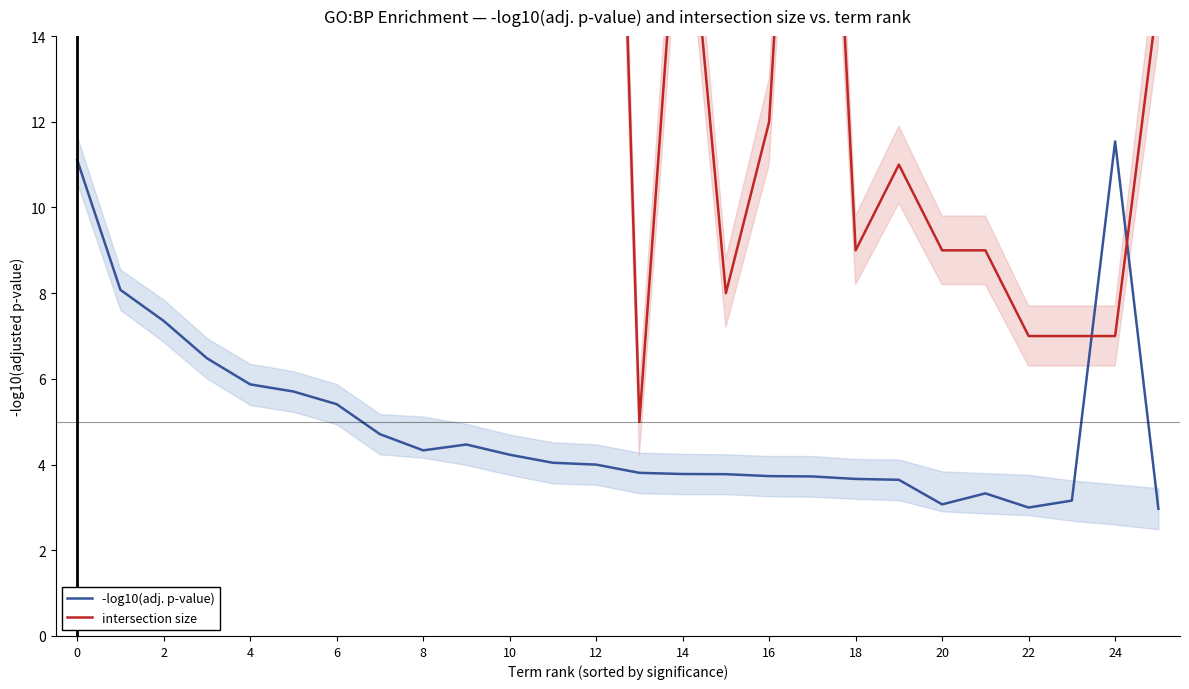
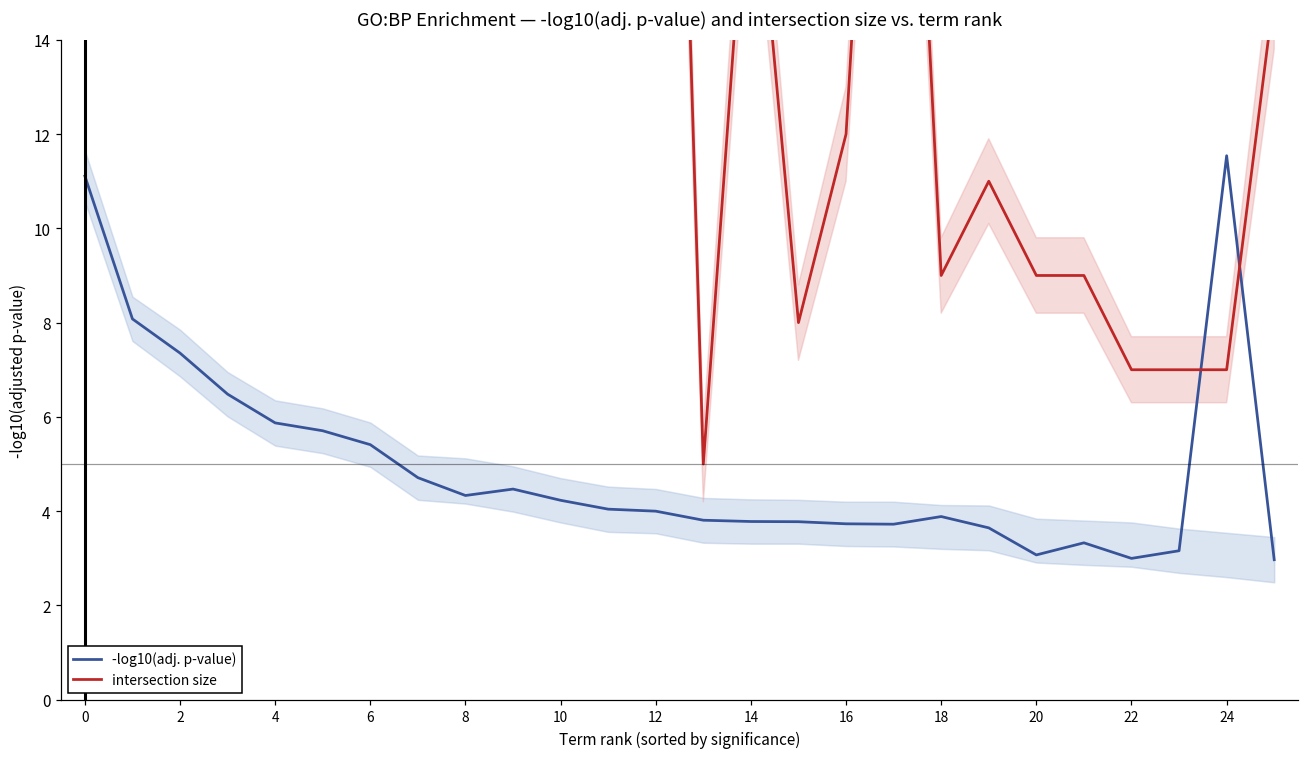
  {
    "-log10(adj. p-value)": {
      "0": 11.1,
      "2": 7.4,
      "4": 5.9,
      "6": 5.4,
      "8": 4.3,
      "10": 4.2,
      "12": 4.0,
      "14": 3.8,
      "16": 3.7,
-     "18": 3.7,
+     "18": 3.9,
      "20": 3.1,
      "22": 3.0,
      "24": 11.5
    },
    "intersection size": {
      "16": 12.0,
      "18": 9.0,
      "20": 9.0,
      "22": 7.0,
      "24": 7.0
    }
  }
